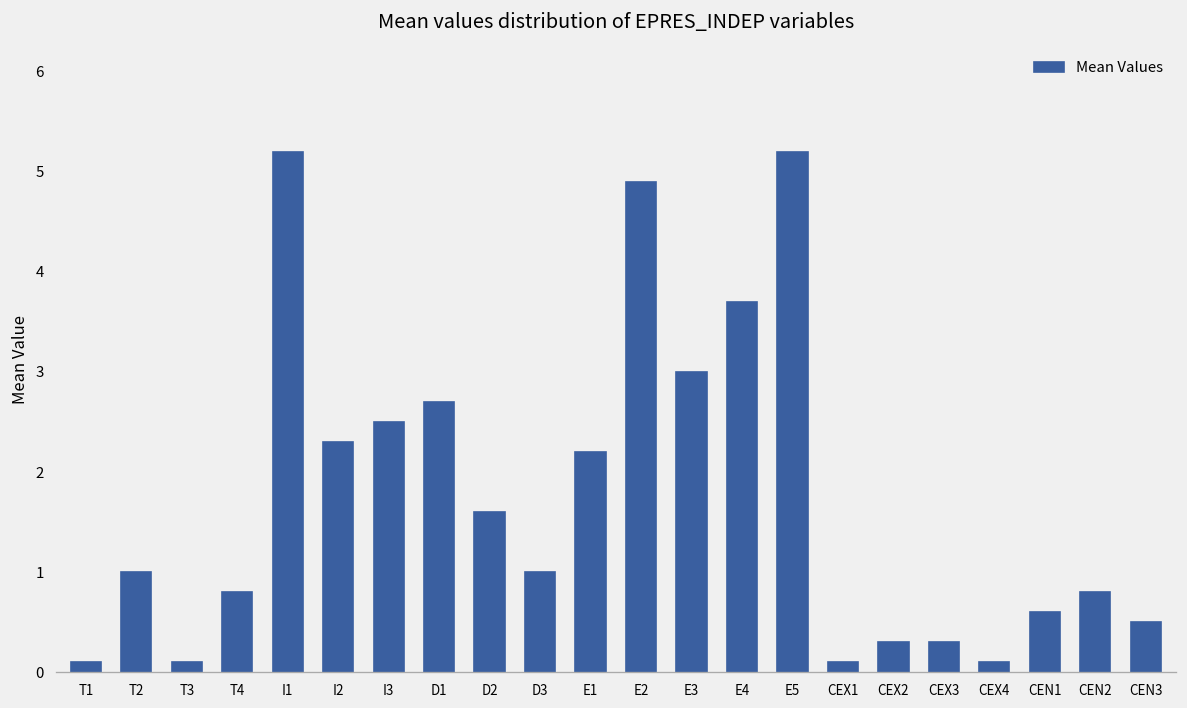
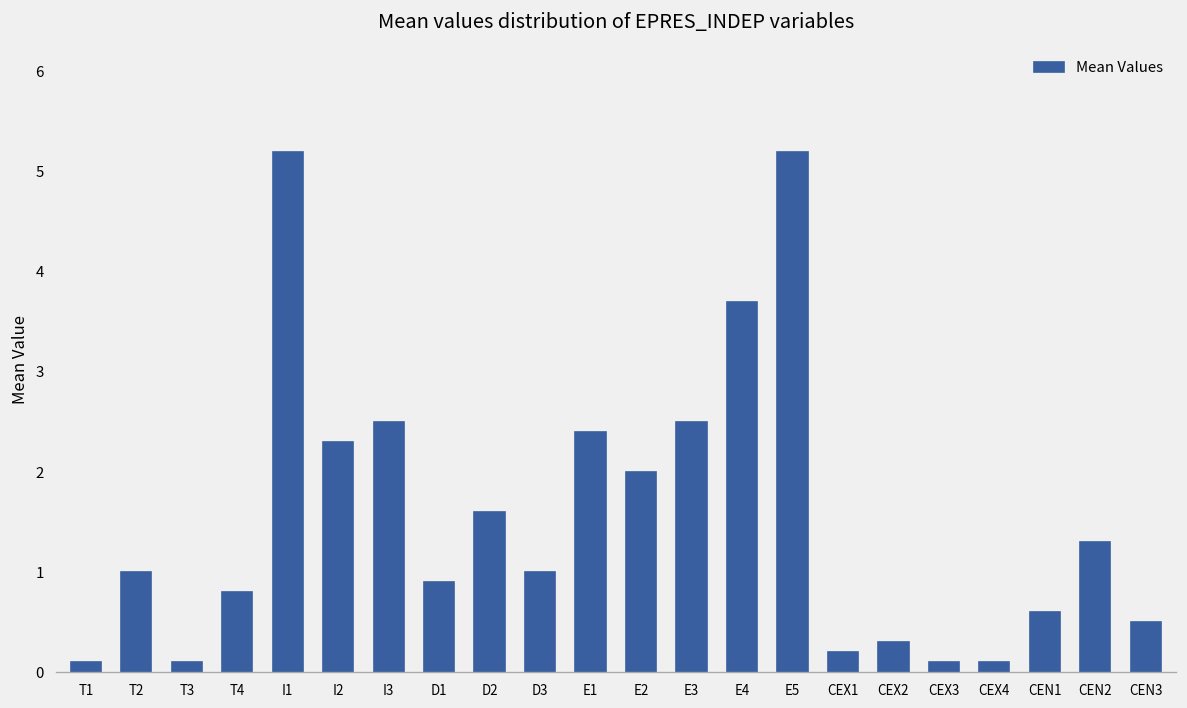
  {
    "T1": 0.1,
    "T2": 1.0,
    "T3": 0.1,
    "T4": 0.8,
    "I1": 5.2,
    "I2": 2.3,
    "I3": 2.5,
-   "D1": 2.7,
+   "D1": 0.9,
    "D2": 1.6,
    "D3": 1.0,
-   "E1": 2.2,
-   "E2": 4.9,
-   "E3": 3.0,
+   "E1": 2.4,
+   "E2": 2.0,
+   "E3": 2.5,
    "E4": 3.7,
    "E5": 5.2,
-   "CEX1": 0.1,
+   "CEX1": 0.2,
    "CEX2": 0.3,
-   "CEX3": 0.3,
+   "CEX3": 0.1,
    "CEX4": 0.1,
    "CEN1": 0.6,
-   "CEN2": 0.8,
+   "CEN2": 1.3,
    "CEN3": 0.5
  }
